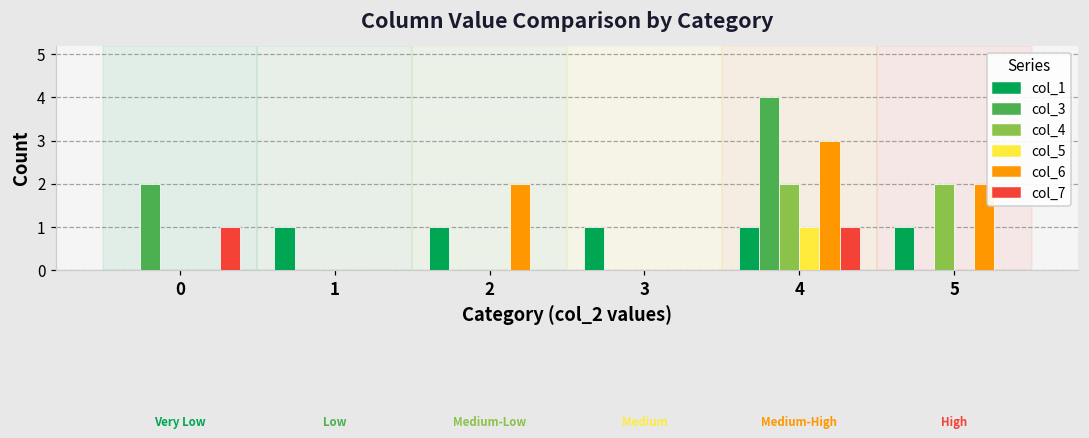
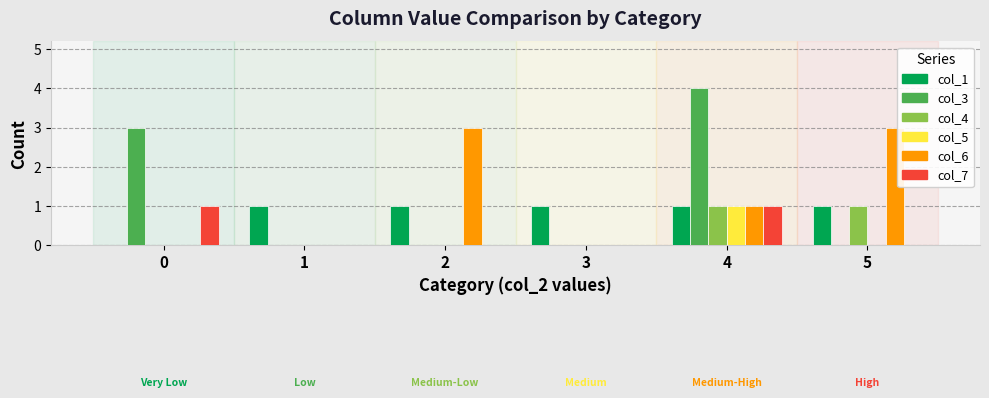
  {
    "col_1": {
      "0": 0,
      "1": 1,
      "2": 1,
      "3": 1,
      "4": 1,
      "5": 1
    },
    "col_3": {
-     "0": 2,
+     "0": 3,
      "1": 0,
      "2": 0,
      "3": 0,
      "4": 4,
      "5": 0
    },
    "col_4": {
      "0": 0,
      "1": 0,
      "2": 0,
      "3": 0,
-     "4": 2,
-     "5": 2
+     "4": 1,
+     "5": 1
    },
    "col_5": {
      "0": 0,
      "1": 0,
      "2": 0,
      "3": 0,
      "4": 1,
      "5": 0
    },
    "col_6": {
      "0": 0,
      "1": 0,
-     "2": 2,
+     "2": 3,
      "3": 0,
-     "4": 3,
-     "5": 2
+     "4": 1,
+     "5": 3
    },
    "col_7": {
      "0": 1,
      "1": 0,
      "2": 0,
      "3": 0,
      "4": 1,
      "5": 0
    }
  }
